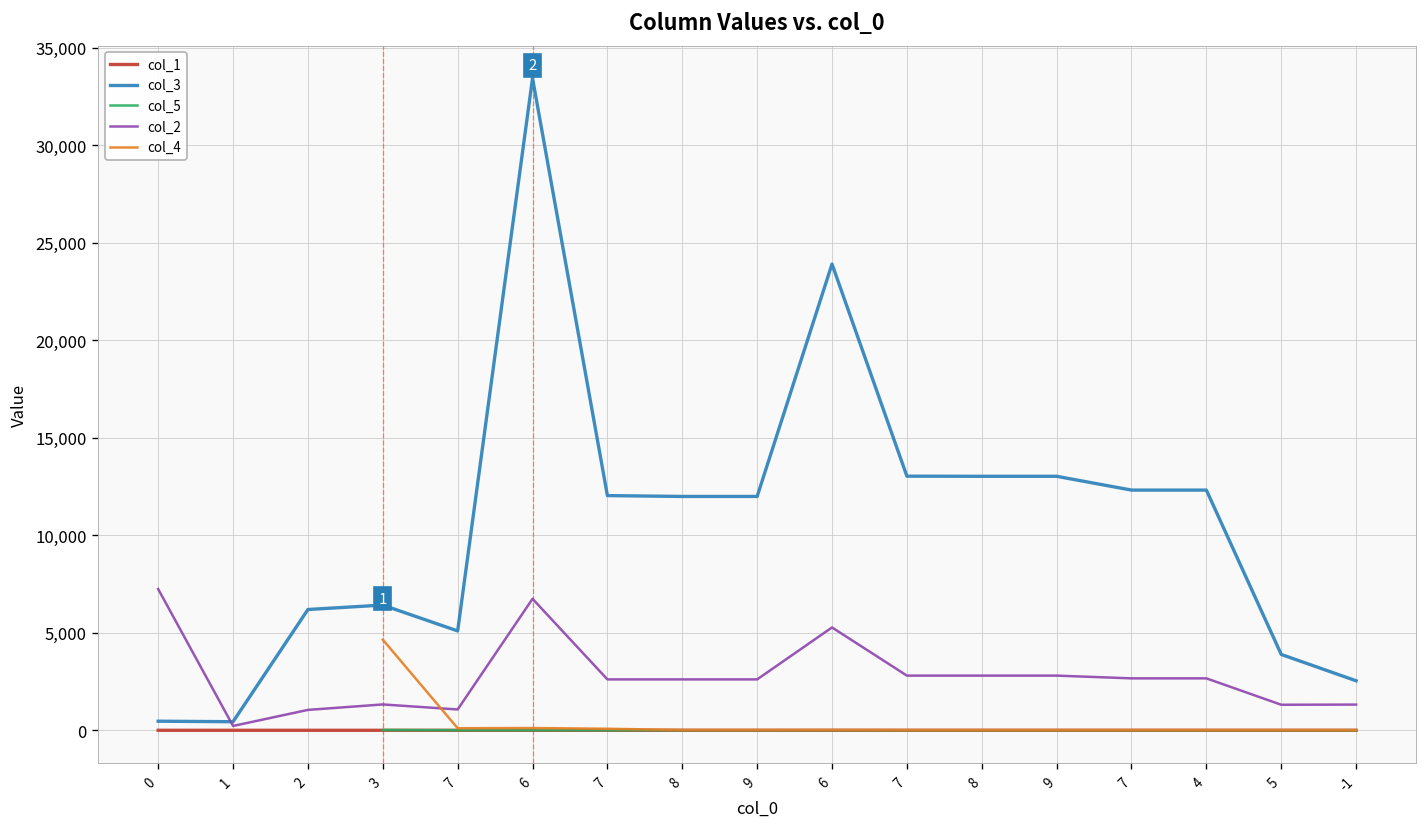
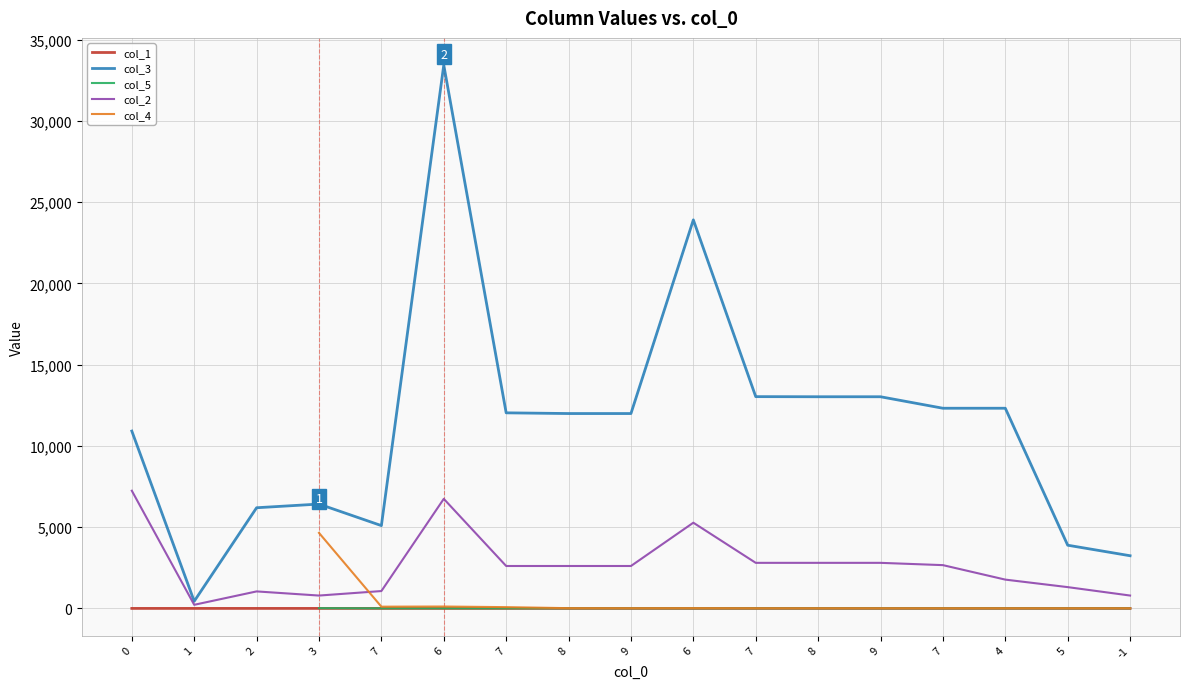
  {
    "col_1": {
      "0": "0",
      "1": "0",
      "2": "0"
    },
    "col_3": {
-     "0": "500",
+     "0": "10,900",
      "1": "400",
      "2": "6,200",
      "4": "12,300",
      "5": "3,900",
-     "-1": "2,500"
+     "-1": "3,200"
    },
    "col_2": {
      "0": "7,200",
      "1": "200",
      "2": "1,000",
-     "3": "1,300",
-     "4": "2,700",
+     "3": "800",
+     "4": "1,800",
      "5": "1,300",
-     "-1": "1,300"
+     "-1": "800"
    },
    "col_4": {
      "3": "4,600"
    }
  }
